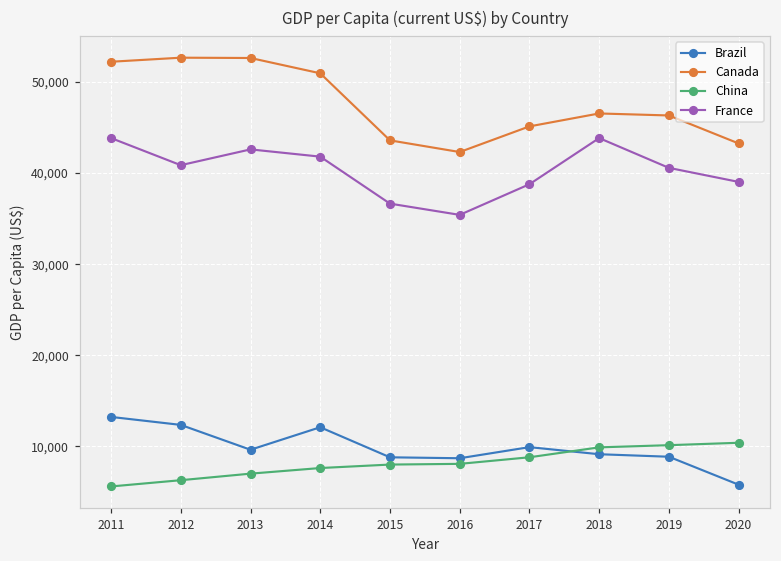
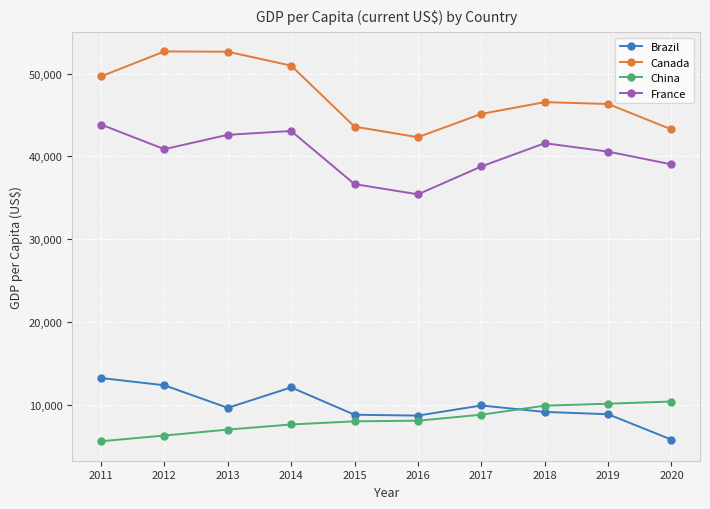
  {
    "Brazil": {
      "2011": "13,000",
      "2012": "12,000",
      "2013": "10,000",
      "2014": "12,000",
      "2015": "9,000",
      "2016": "9,000",
      "2017": "10,000",
      "2018": "9,000",
      "2019": "9,000",
      "2020": "6,000"
    },
    "Canada": {
-     "2011": "52,000",
+     "2011": "50,000",
      "2012": "53,000",
      "2013": "53,000",
      "2014": "51,000",
      "2015": "44,000",
      "2016": "42,000",
      "2017": "45,000",
      "2018": "47,000",
      "2019": "46,000",
      "2020": "43,000"
    },
    "China": {
      "2011": "6,000",
      "2012": "6,000",
      "2013": "7,000",
      "2014": "8,000",
      "2015": "8,000",
      "2016": "8,000",
      "2017": "9,000",
      "2018": "10,000",
      "2019": "10,000",
      "2020": "10,000"
    },
    "France": {
      "2011": "44,000",
      "2012": "41,000",
      "2013": "43,000",
-     "2014": "42,000",
+     "2014": "43,000",
      "2015": "37,000",
      "2016": "35,000",
      "2017": "39,000",
-     "2018": "44,000",
+     "2018": "42,000",
      "2019": "41,000",
      "2020": "39,000"
    }
  }
